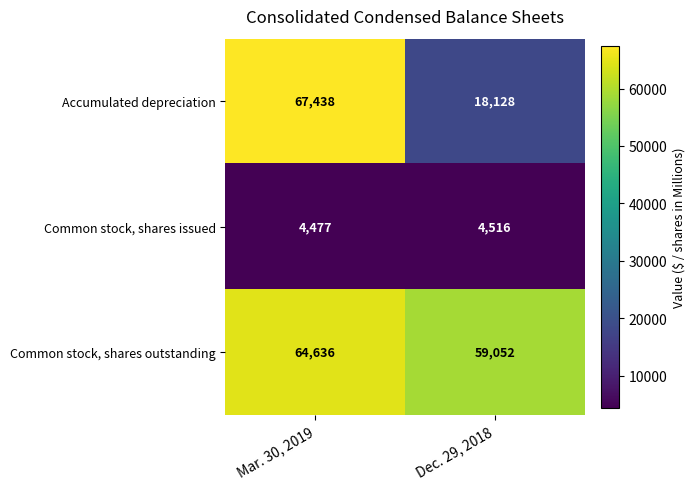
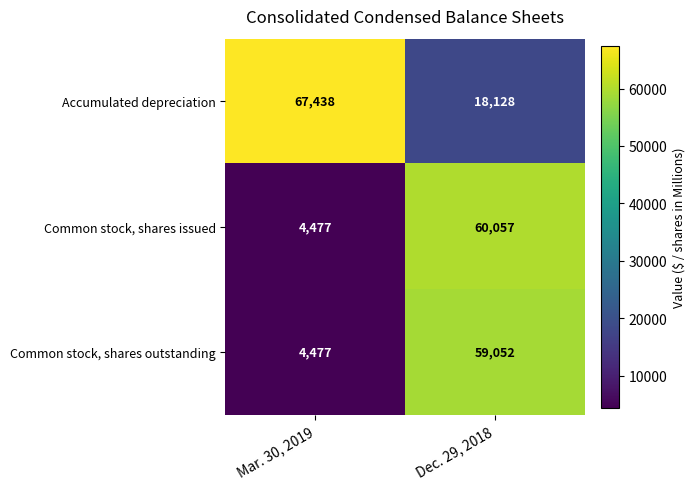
  {
    "Accumulated depreciation": {
      "Mar. 30, 2019": "67,438",
      "Dec. 29, 2018": "18,128"
    },
    "Common stock, shares issued": {
      "Mar. 30, 2019": "4,477",
-     "Dec. 29, 2018": "4,516"
+     "Dec. 29, 2018": "60,057"
    },
    "Common stock, shares outstanding": {
-     "Mar. 30, 2019": "64,636",
+     "Mar. 30, 2019": "4,477",
      "Dec. 29, 2018": "59,052"
    }
  }
